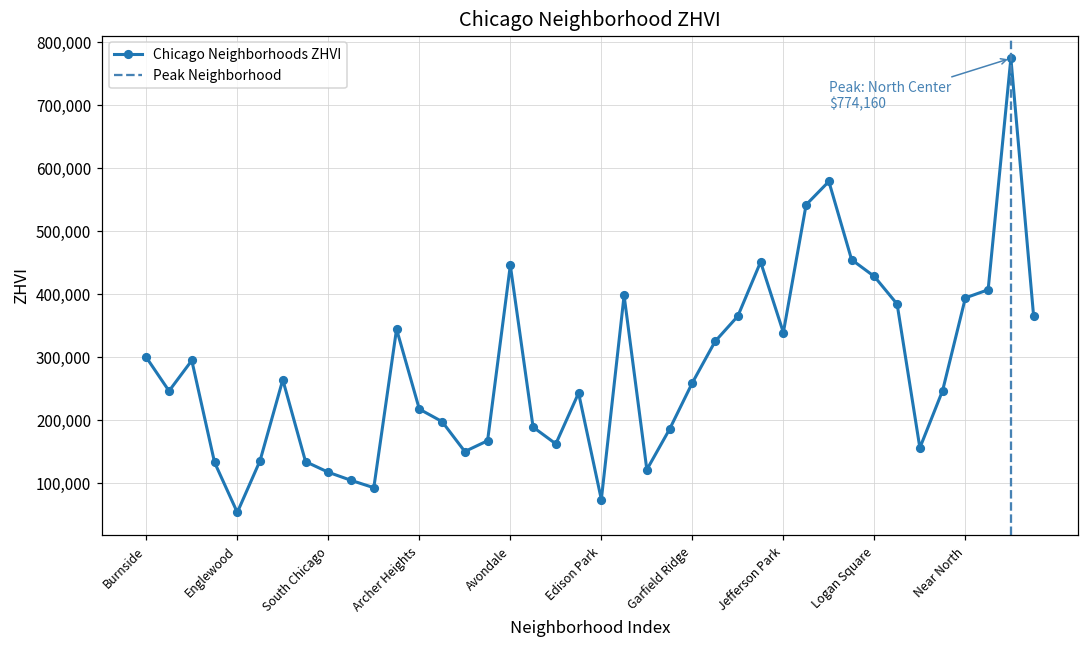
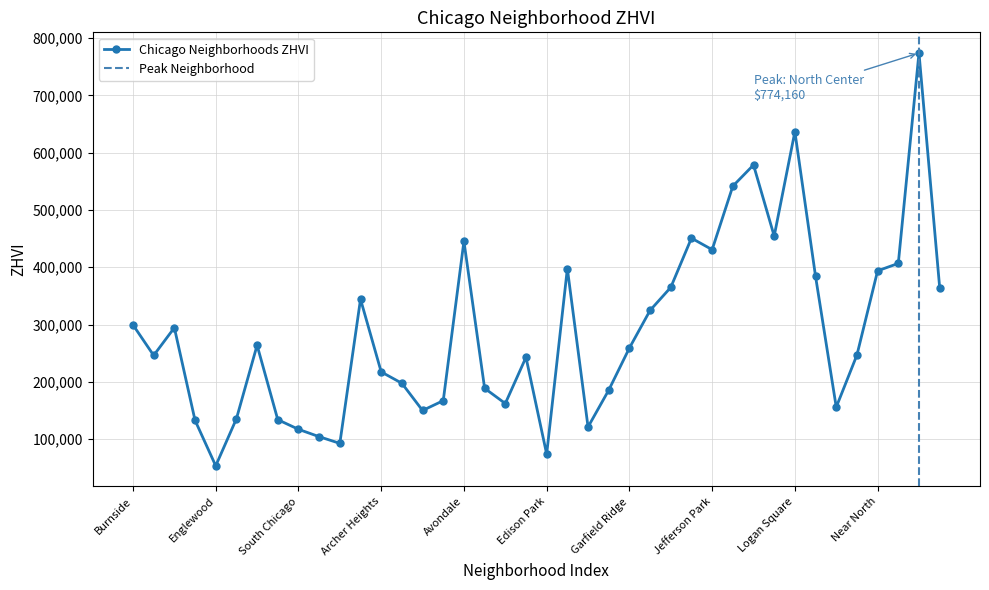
  {
    "Burnside": "300,000",
    "Englewood": "50,000",
    "South Chicago": "120,000",
    "Archer Heights": "220,000",
    "Avondale": "450,000",
    "Edison Park": "70,000",
    "Garfield Ridge": "260,000",
-   "Jefferson Park": "340,000",
-   "Logan Square": "430,000",
+   "Jefferson Park": "430,000",
+   "Logan Square": "640,000",
    "Near North": "390,000"
  }
